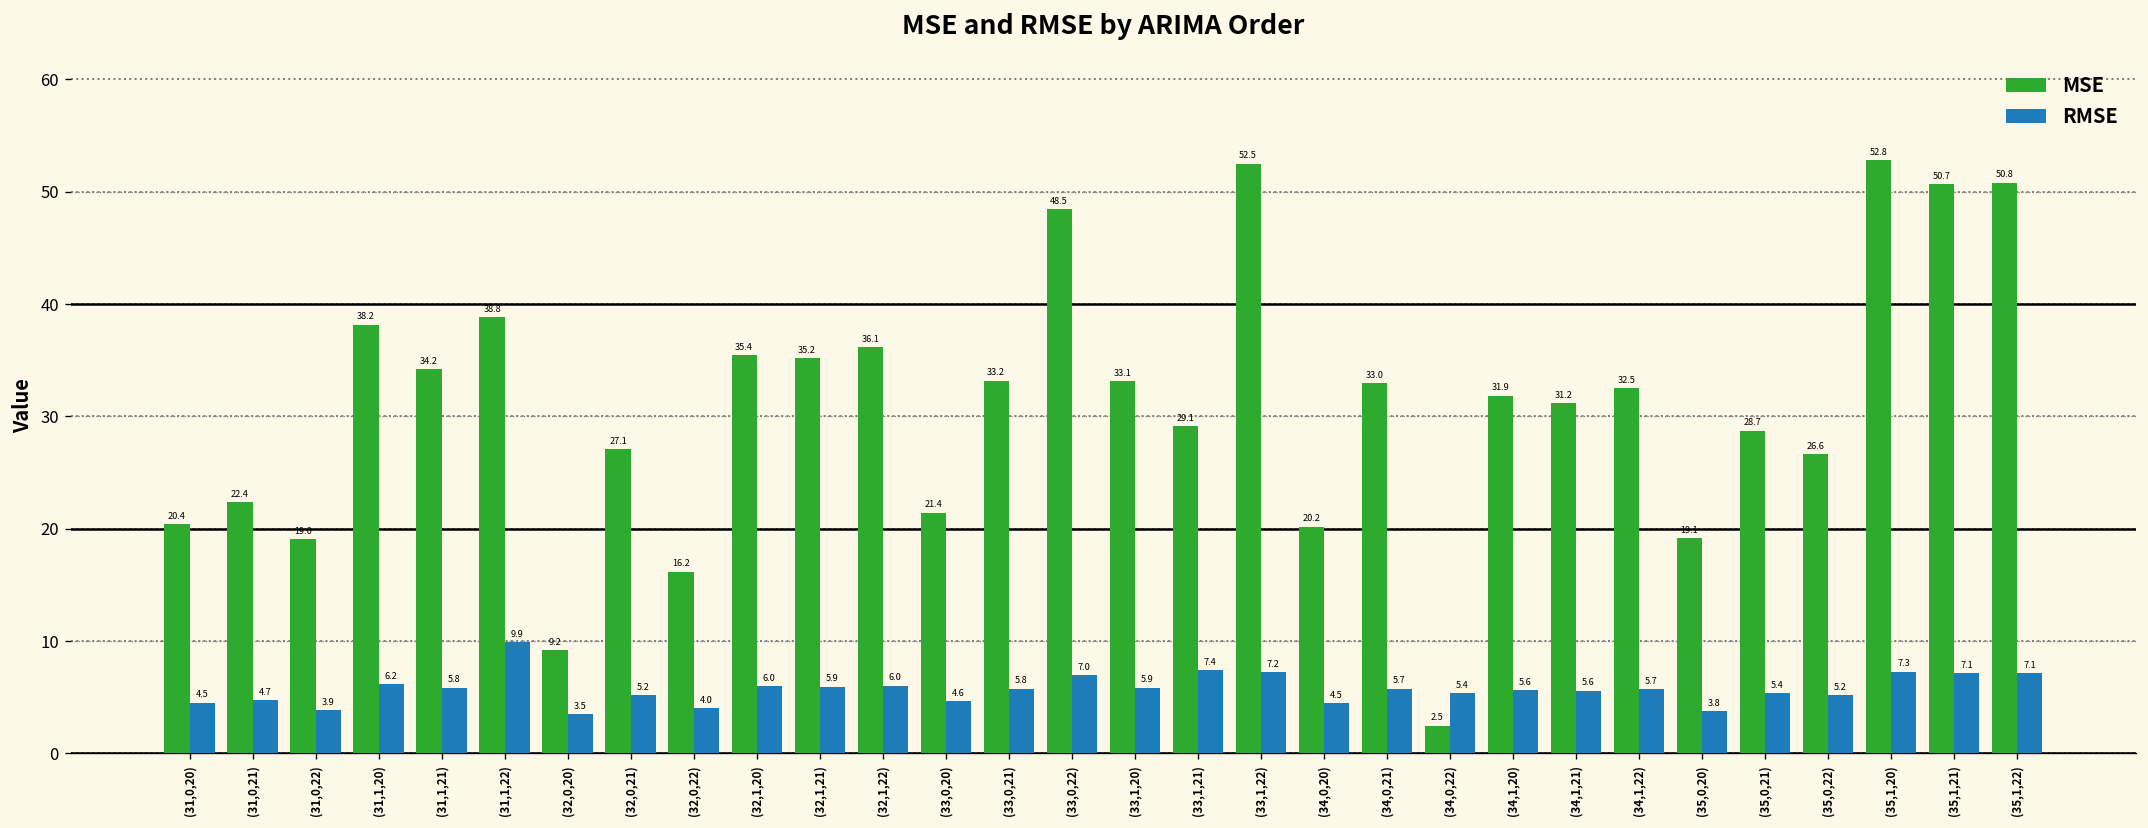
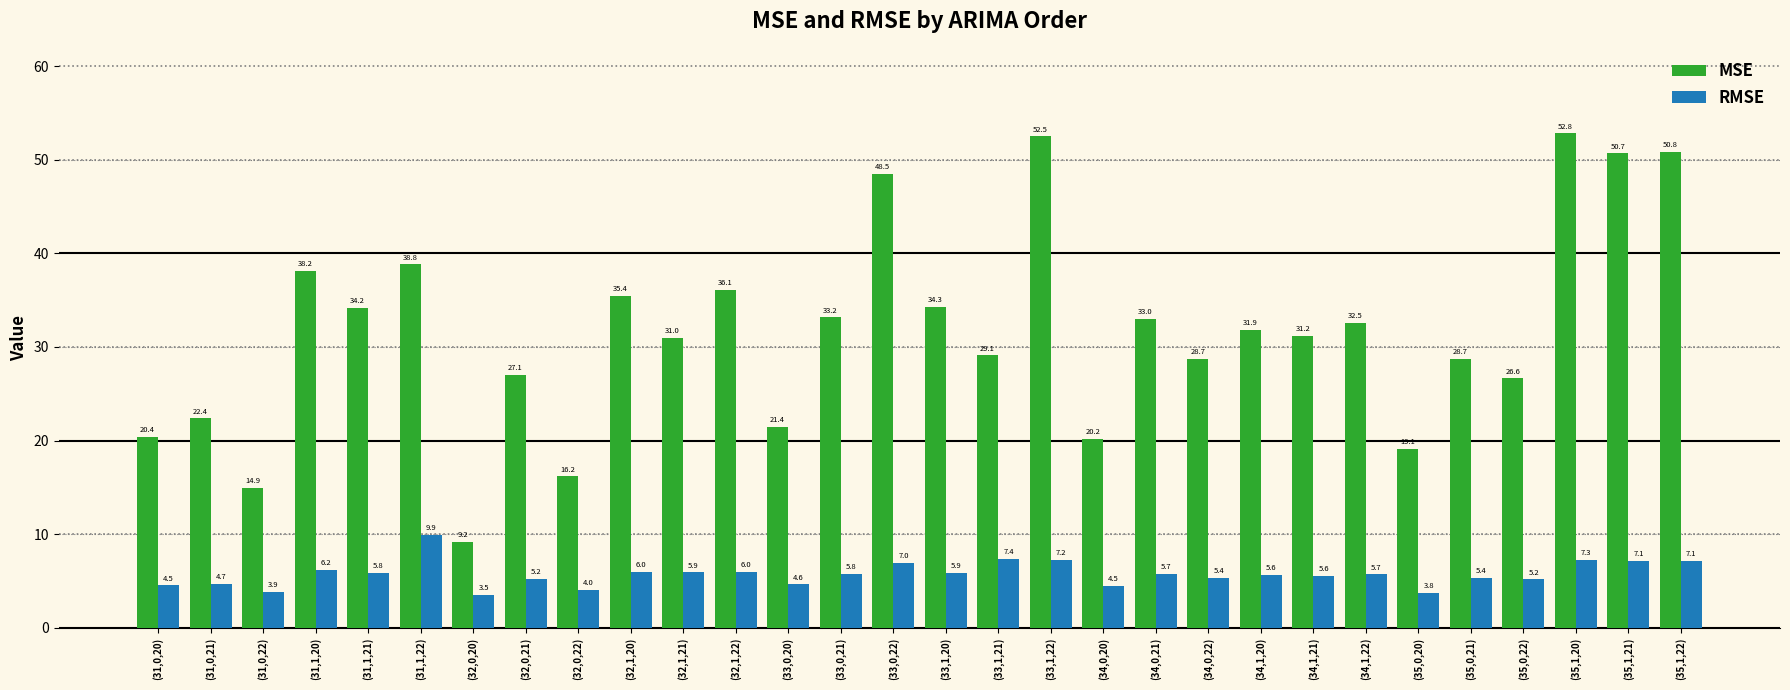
  {
    "MSE": {
      "(31,0,20)": 20.4,
      "(31,0,21)": 22.4,
-     "(31,0,22)": 19.0,
+     "(31,0,22)": 14.9,
      "(31,1,20)": 38.2,
      "(31,1,21)": 34.2,
      "(31,1,22)": 38.8,
      "(32,0,20)": 9.2,
      "(32,0,21)": 27.1,
      "(32,0,22)": 16.2,
      "(32,1,20)": 35.4,
-     "(32,1,21)": 35.2,
+     "(32,1,21)": 31.0,
      "(32,1,22)": 36.1,
      "(33,0,20)": 21.4,
      "(33,0,21)": 33.2,
      "(33,0,22)": 48.5,
-     "(33,1,20)": 33.1,
+     "(33,1,20)": 34.3,
      "(33,1,21)": 29.1,
      "(33,1,22)": 52.5,
      "(34,0,20)": 20.2,
      "(34,0,21)": 33.0,
-     "(34,0,22)": 2.5,
+     "(34,0,22)": 28.7,
      "(34,1,20)": 31.9,
      "(34,1,21)": 31.2,
      "(34,1,22)": 32.5,
      "(35,0,20)": 19.1,
      "(35,0,21)": 28.7,
      "(35,0,22)": 26.6,
      "(35,1,20)": 52.8,
      "(35,1,21)": 50.7,
      "(35,1,22)": 50.8
    },
    "RMSE": {
      "(31,0,20)": 4.5,
      "(31,0,21)": 4.7,
      "(31,0,22)": 3.9,
      "(31,1,20)": 6.2,
      "(31,1,21)": 5.8,
      "(31,1,22)": 9.9,
      "(32,0,20)": 3.5,
      "(32,0,21)": 5.2,
      "(32,0,22)": 4.0,
      "(32,1,20)": 6.0,
      "(32,1,21)": 5.9,
      "(32,1,22)": 6.0,
      "(33,0,20)": 4.6,
      "(33,0,21)": 5.8,
      "(33,0,22)": 7.0,
      "(33,1,20)": 5.9,
      "(33,1,21)": 7.4,
      "(33,1,22)": 7.2,
      "(34,0,20)": 4.5,
      "(34,0,21)": 5.7,
      "(34,0,22)": 5.4,
      "(34,1,20)": 5.6,
      "(34,1,21)": 5.6,
      "(34,1,22)": 5.7,
      "(35,0,20)": 3.8,
      "(35,0,21)": 5.4,
      "(35,0,22)": 5.2,
      "(35,1,20)": 7.3,
      "(35,1,21)": 7.1,
      "(35,1,22)": 7.1
    }
  }
